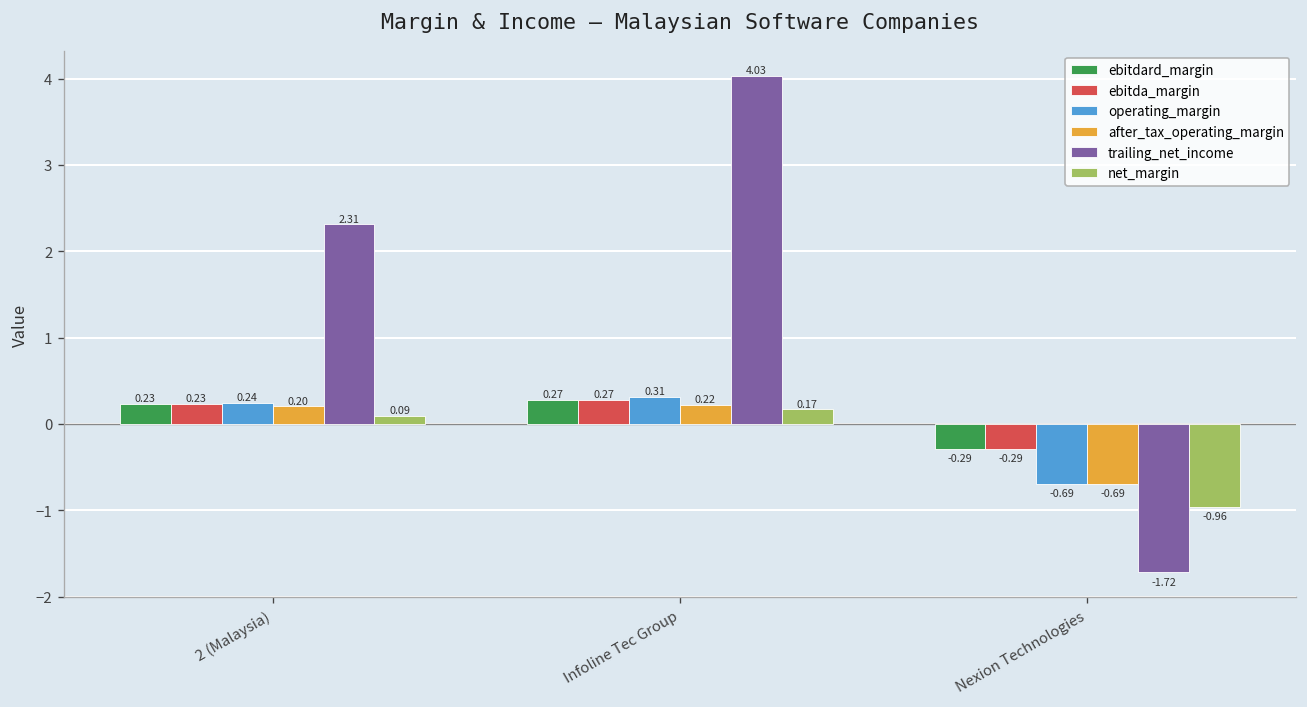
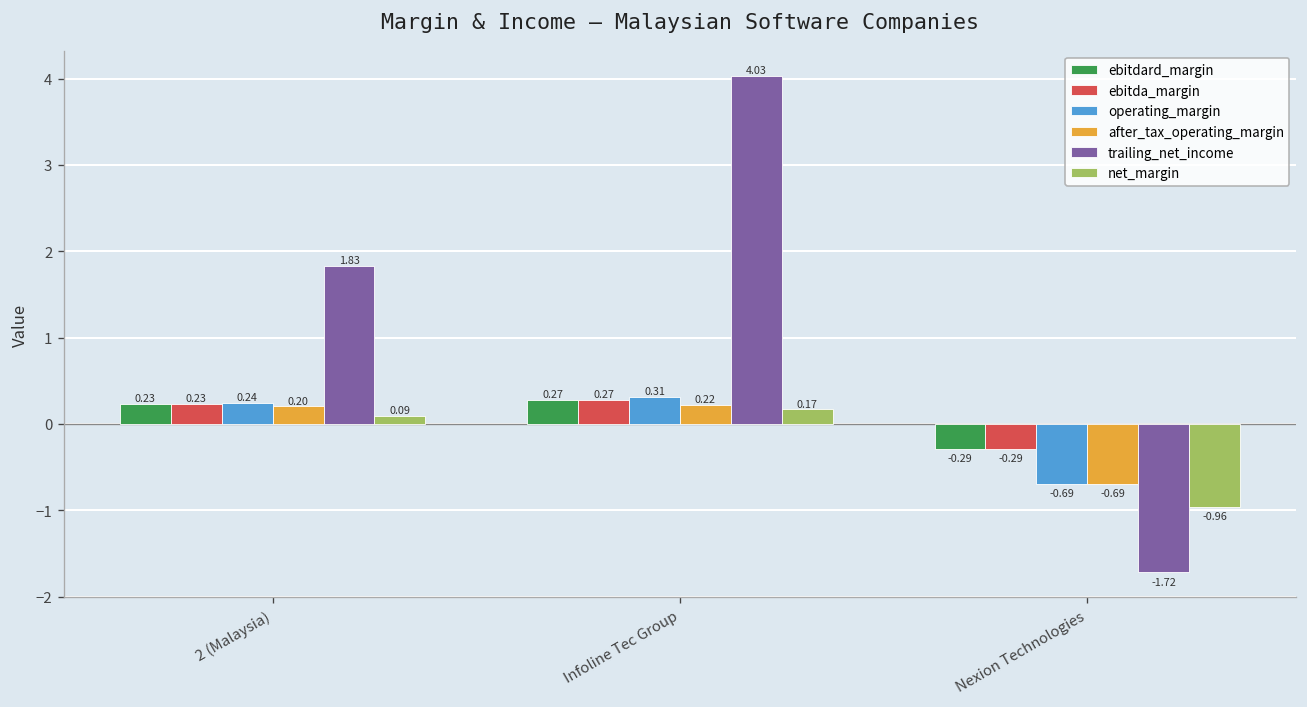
  {
    "ebitdard_margin": {
      "2 (Malaysia)": 0.23,
      "Infoline Tec Group": 0.27,
      "Nexion Technologies": -0.29
    },
    "ebitda_margin": {
      "2 (Malaysia)": 0.23,
      "Infoline Tec Group": 0.27,
      "Nexion Technologies": -0.29
    },
    "operating_margin": {
      "2 (Malaysia)": 0.24,
      "Infoline Tec Group": 0.31,
      "Nexion Technologies": -0.69
    },
    "after_tax_operating_margin": {
      "2 (Malaysia)": 0.20,
      "Infoline Tec Group": 0.22,
      "Nexion Technologies": -0.69
    },
    "trailing_net_income": {
-     "2 (Malaysia)": 2.31,
+     "2 (Malaysia)": 1.83,
      "Infoline Tec Group": 4.03,
      "Nexion Technologies": -1.72
    },
    "net_margin": {
      "2 (Malaysia)": 0.09,
      "Infoline Tec Group": 0.17,
      "Nexion Technologies": -0.96
    }
  }
